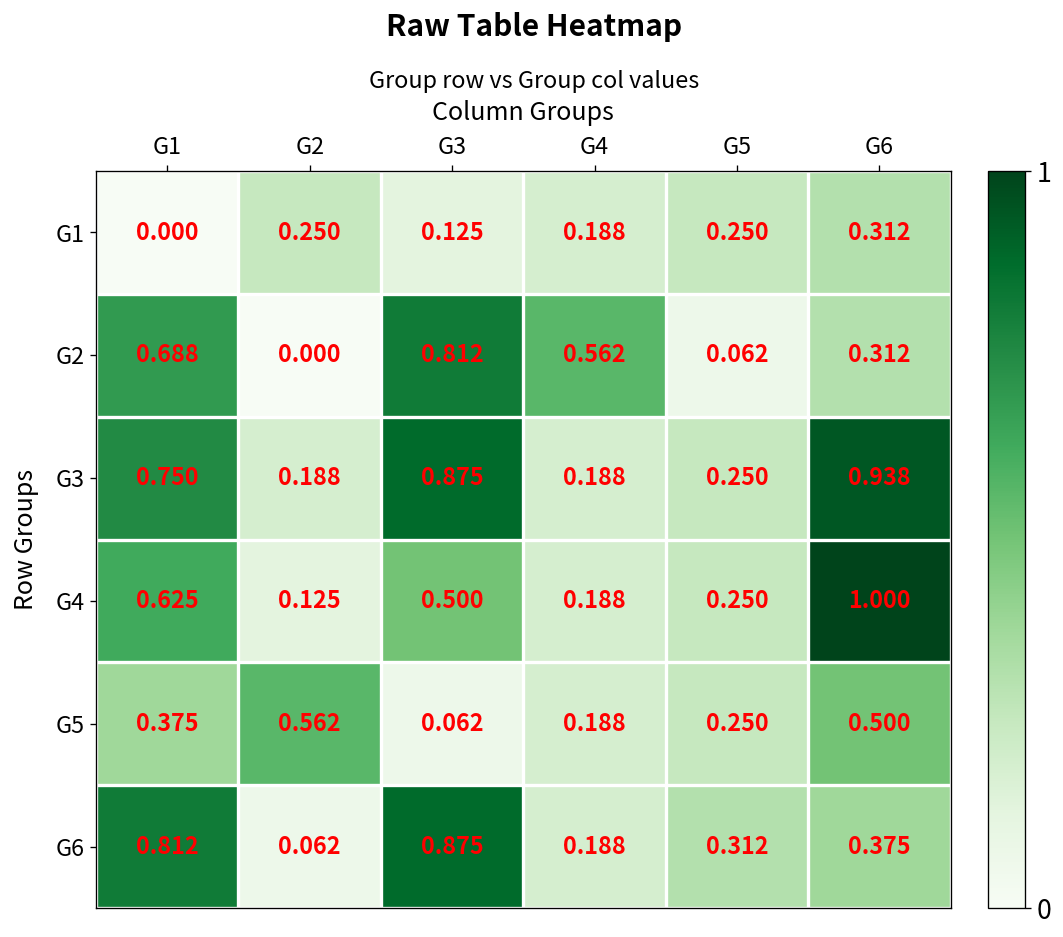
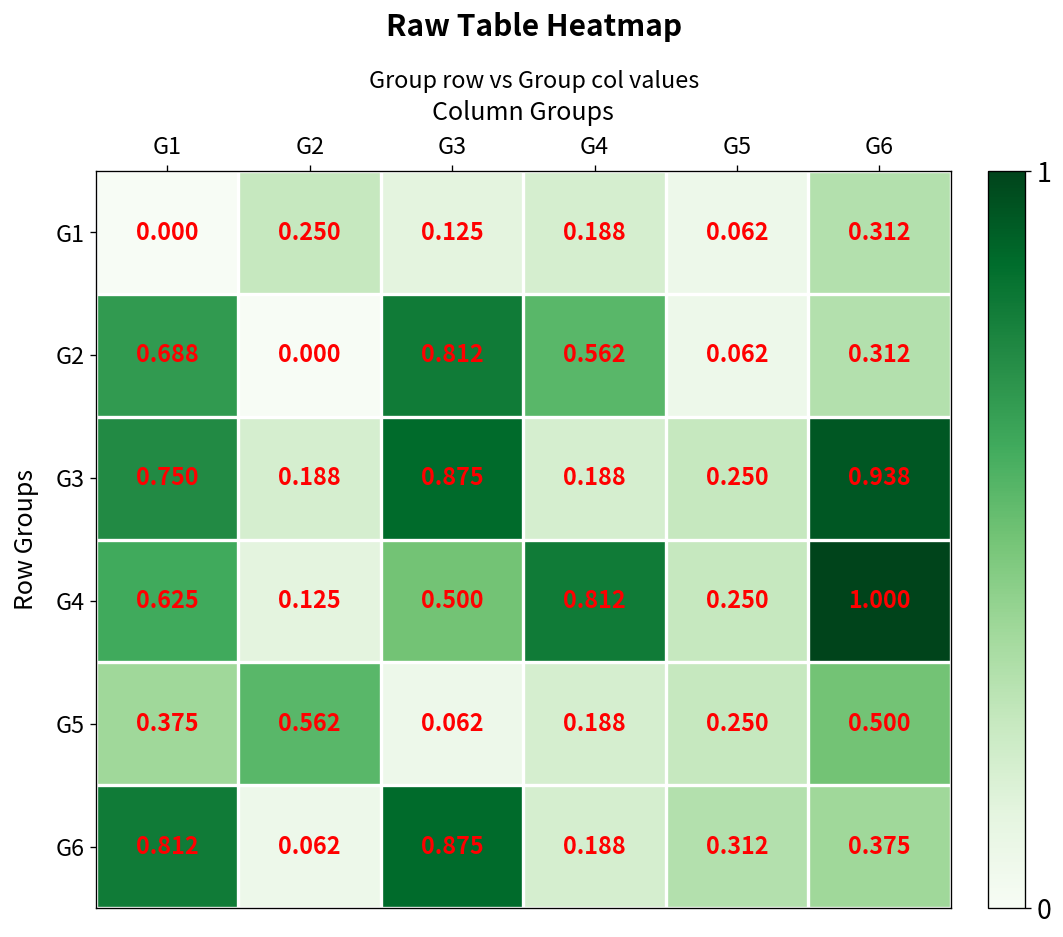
  {
    "G1": {
      "G1": 0.000,
      "G2": 0.250,
      "G3": 0.125,
      "G4": 0.188,
-     "G5": 0.250,
+     "G5": 0.062,
      "G6": 0.312
    },
    "G2": {
      "G1": 0.688,
      "G2": 0.000,
      "G3": 0.812,
      "G4": 0.562,
      "G5": 0.062,
      "G6": 0.312
    },
    "G3": {
      "G1": 0.750,
      "G2": 0.188,
      "G3": 0.875,
      "G4": 0.188,
      "G5": 0.250,
      "G6": 0.938
    },
    "G4": {
      "G1": 0.625,
      "G2": 0.125,
      "G3": 0.500,
-     "G4": 0.188,
+     "G4": 0.812,
      "G5": 0.250,
      "G6": 1.000
    },
    "G5": {
      "G1": 0.375,
      "G2": 0.562,
      "G3": 0.062,
      "G4": 0.188,
      "G5": 0.250,
      "G6": 0.500
    },
    "G6": {
      "G1": 0.812,
      "G2": 0.062,
      "G3": 0.875,
      "G4": 0.188,
      "G5": 0.312,
      "G6": 0.375
    }
  }
